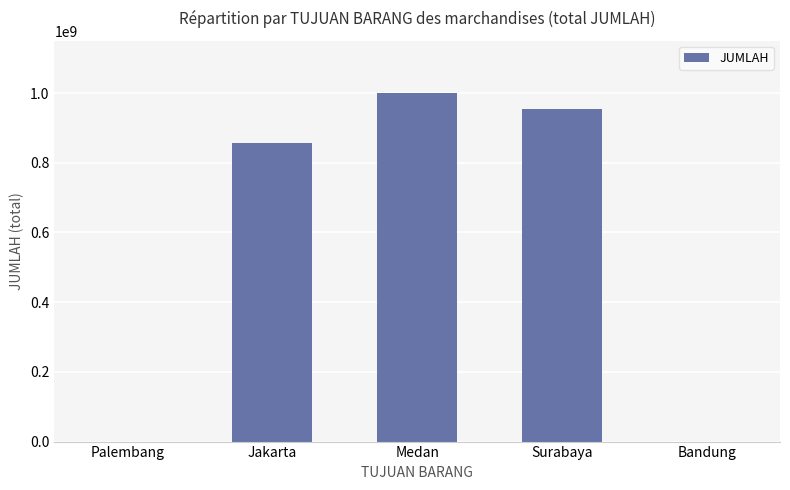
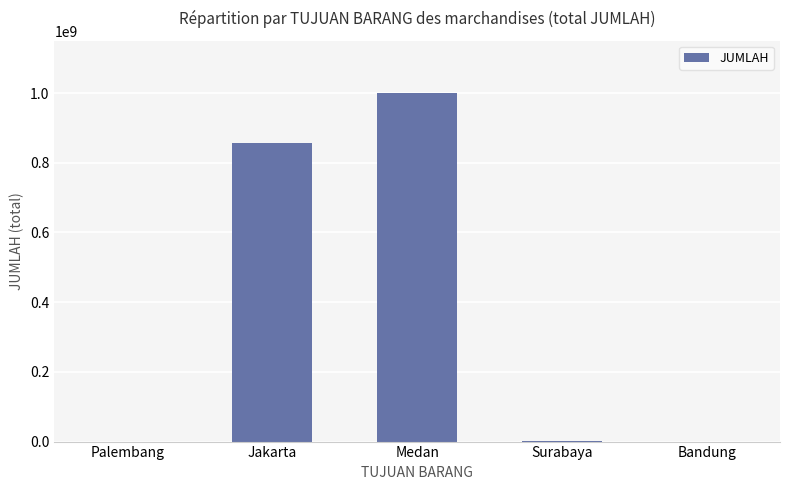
  {
    "Jakarta": 860000000,
    "Medan": 1000000000,
-   "Surabaya": 950000000
+   "Surabaya": 0
  }
